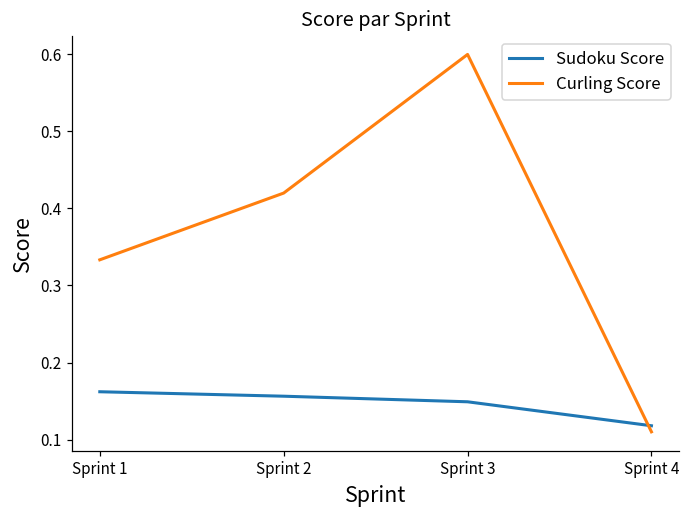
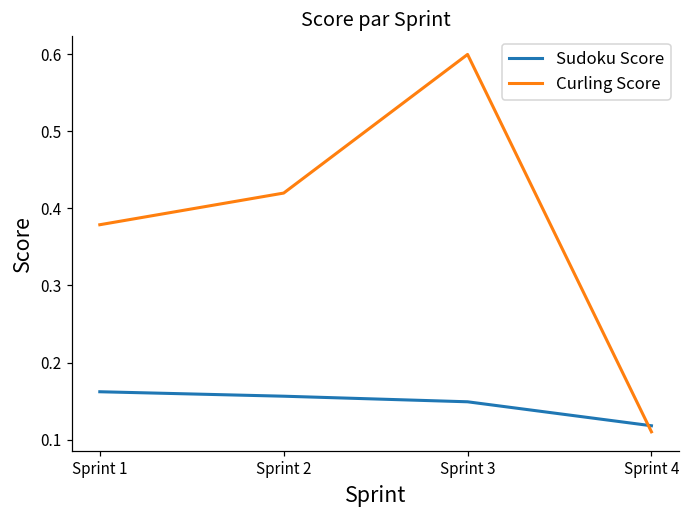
  {
    "Sudoku Score": {
      "Sprint 1": 0.16,
      "Sprint 2": 0.16,
      "Sprint 3": 0.15,
      "Sprint 4": 0.12
    },
    "Curling Score": {
-     "Sprint 1": 0.33,
+     "Sprint 1": 0.38,
      "Sprint 2": 0.42,
      "Sprint 3": 0.60,
      "Sprint 4": 0.11
    }
  }
